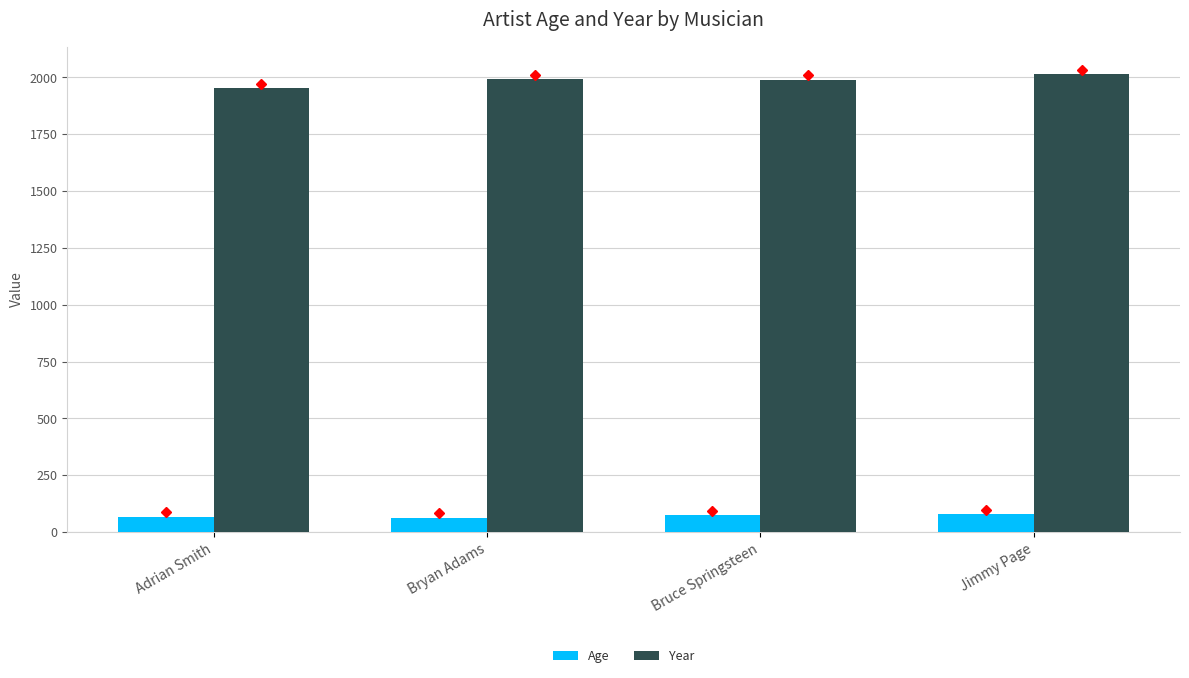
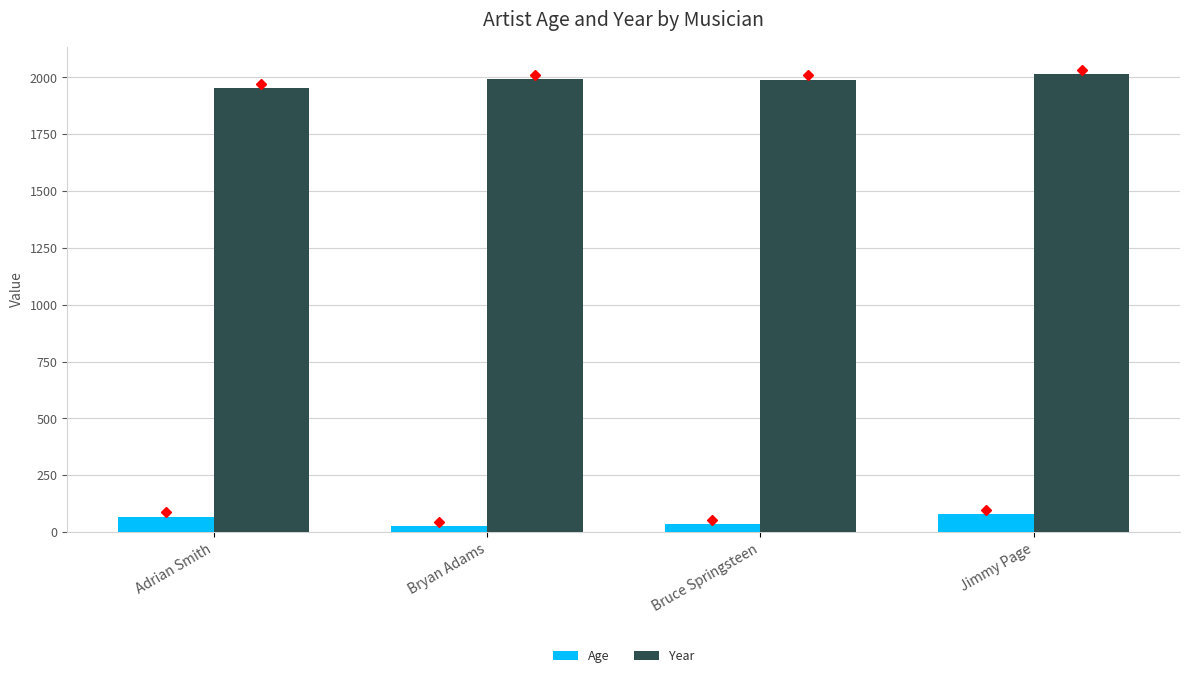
  {
    "Age": {
      "Adrian Smith": 70,
-     "Bryan Adams": 60,
-     "Bruce Springsteen": 70,
+     "Bryan Adams": 30,
+     "Bruce Springsteen": 30,
      "Jimmy Page": 80
    },
    "Year": {
      "Adrian Smith": 1950,
      "Bryan Adams": 1990,
      "Bruce Springsteen": 1990,
      "Jimmy Page": 2010
    }
  }
